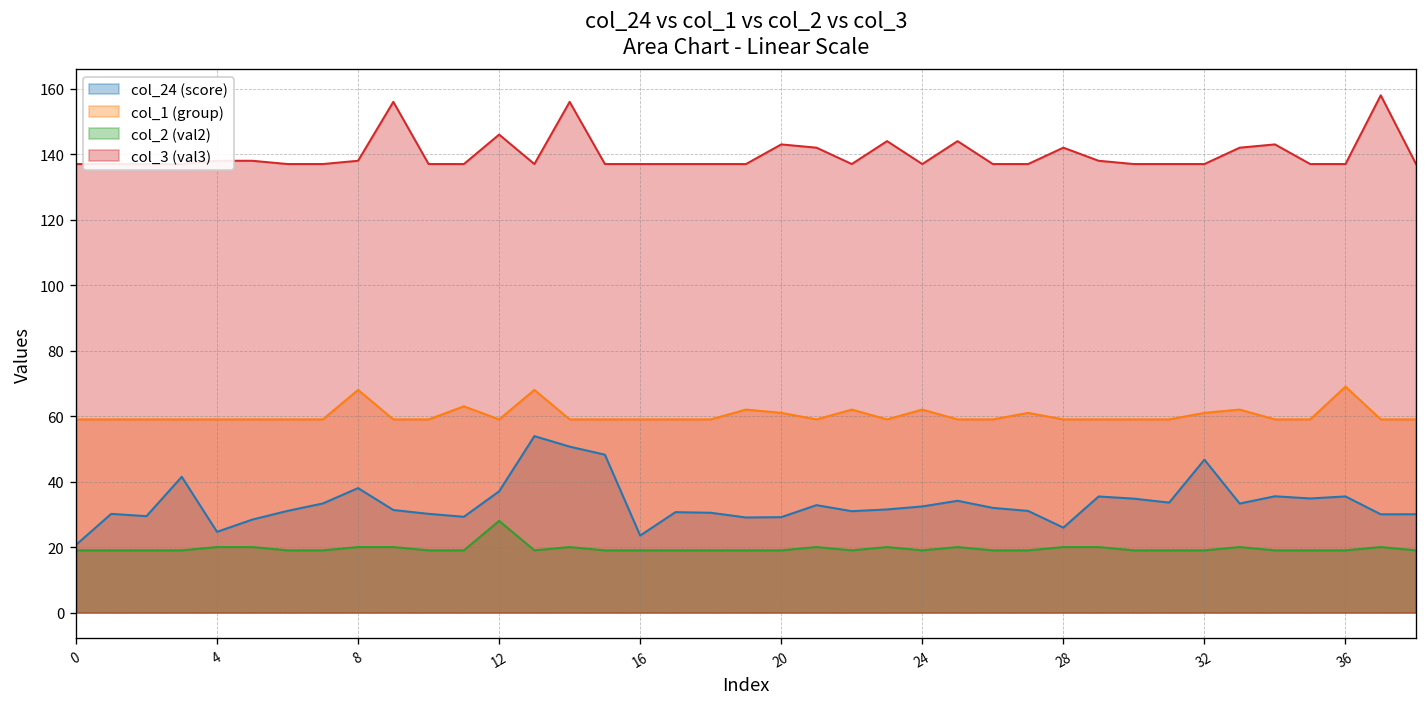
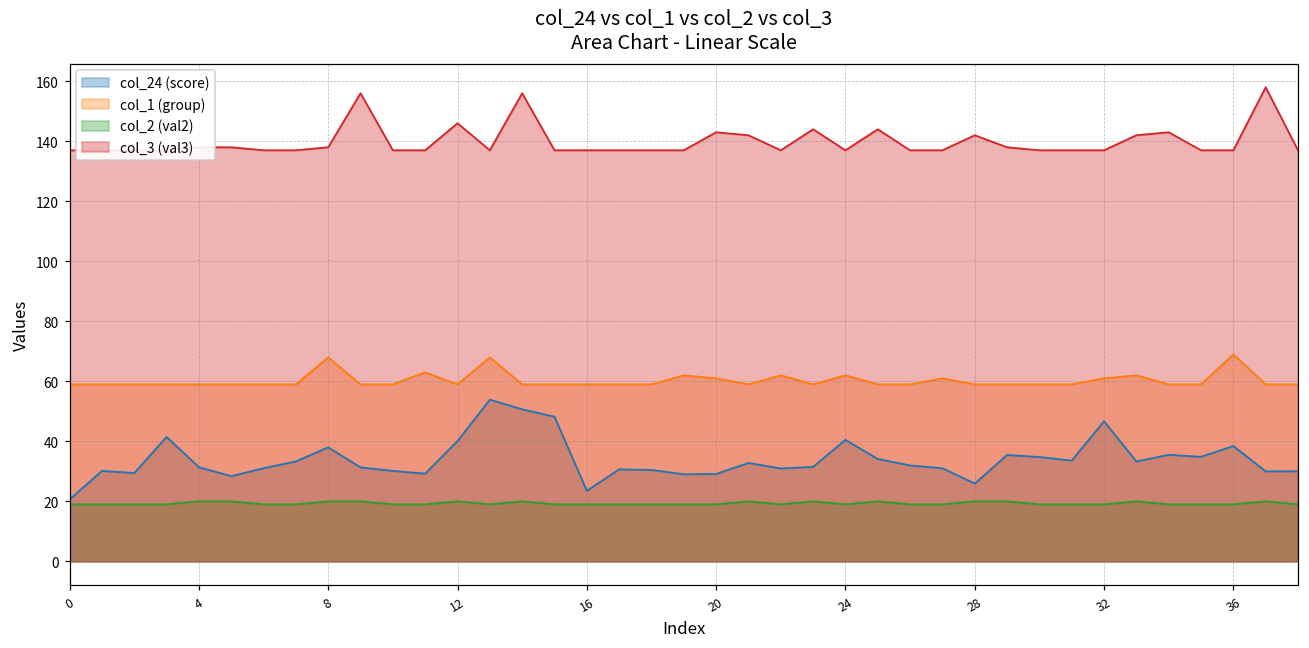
  {
    "col_24 (score)": {
      "0": 21,
-     "4": 25,
+     "4": 31,
      "8": 38,
-     "12": 37,
+     "12": 40,
      "16": 24,
      "20": 29,
-     "24": 32,
+     "24": 40,
      "28": 26,
      "32": 47,
-     "36": 35
+     "36": 38
    },
    "col_2 (val2)": {
      "0": 19,
      "4": 20,
      "8": 20,
-     "12": 28,
+     "12": 20,
      "16": 19,
      "20": 19,
      "24": 19,
      "28": 20,
      "32": 19,
      "36": 19
    }
  }
